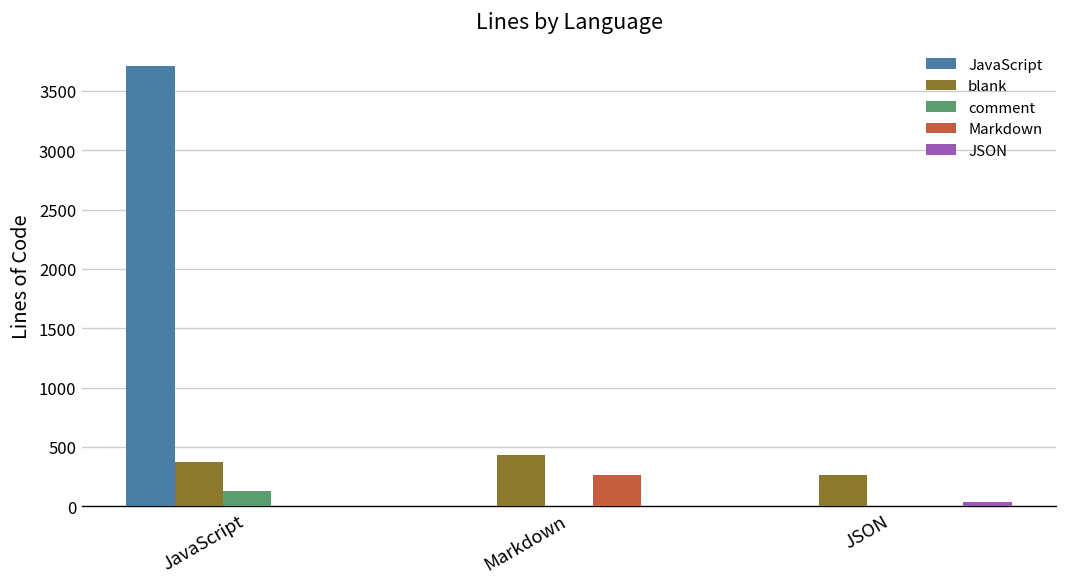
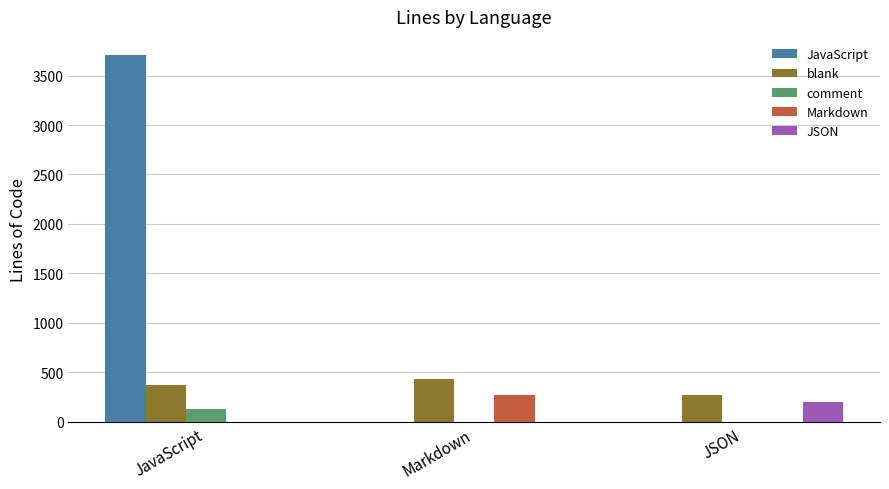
  {
    "JavaScript": {
      "JavaScript": 3700,
      "Markdown": 0,
      "JSON": 0
    },
    "blank": {
      "JavaScript": 400,
      "Markdown": 400,
      "JSON": 300
    },
    "comment": {
      "JavaScript": 100,
      "Markdown": 0,
      "JSON": 0
    },
    "Markdown": {
      "JavaScript": 0,
      "Markdown": 300,
      "JSON": 0
    },
    "JSON": {
      "JavaScript": 0,
      "Markdown": 0,
-     "JSON": 0
+     "JSON": 200
    }
  }
